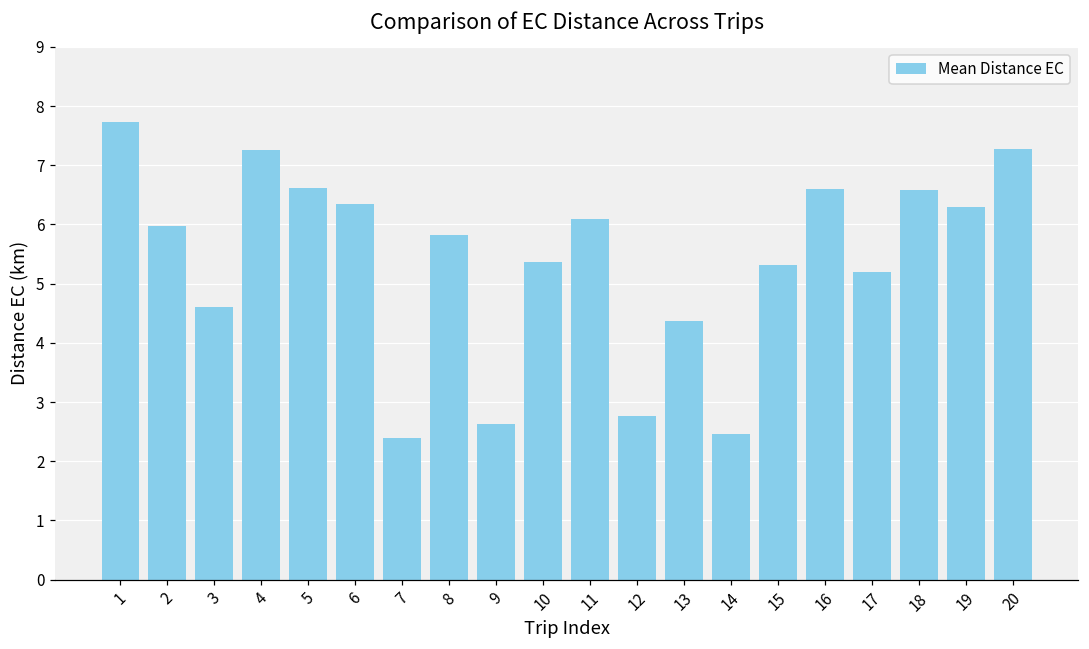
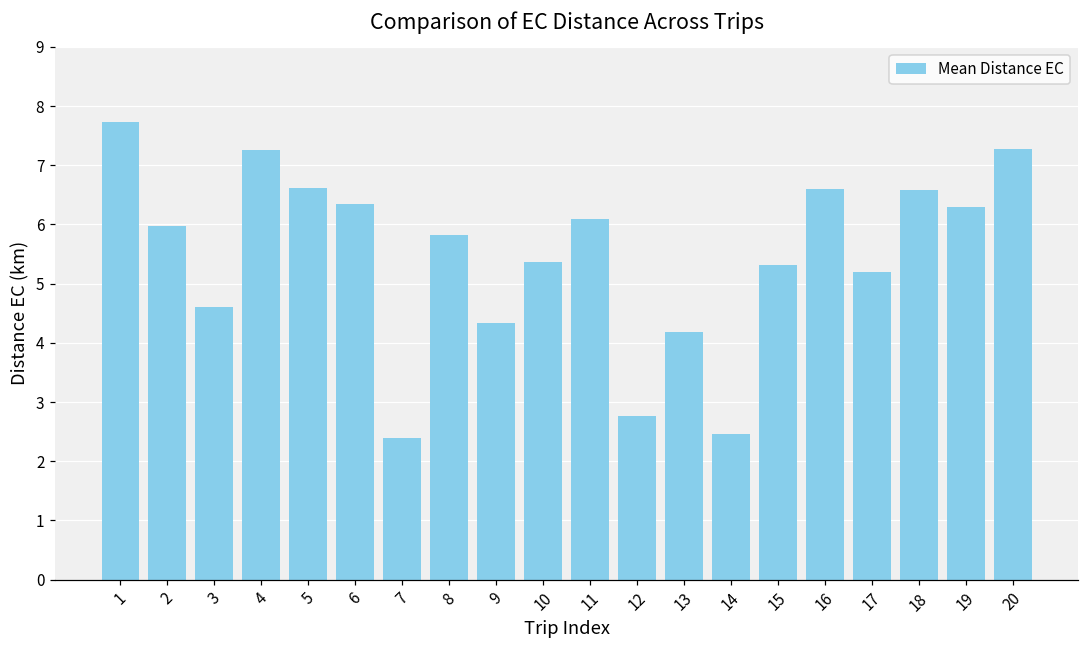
  {
    "1": 7.7,
    "2": 6.0,
    "3": 4.6,
    "4": 7.3,
    "5": 6.6,
    "6": 6.3,
    "7": 2.4,
    "8": 5.8,
-   "9": 2.6,
+   "9": 4.3,
    "10": 5.4,
    "11": 6.1,
    "12": 2.8,
-   "13": 4.4,
+   "13": 4.2,
    "14": 2.5,
    "15": 5.3,
    "16": 6.6,
    "17": 5.2,
    "18": 6.6,
    "19": 6.3,
    "20": 7.3
  }
